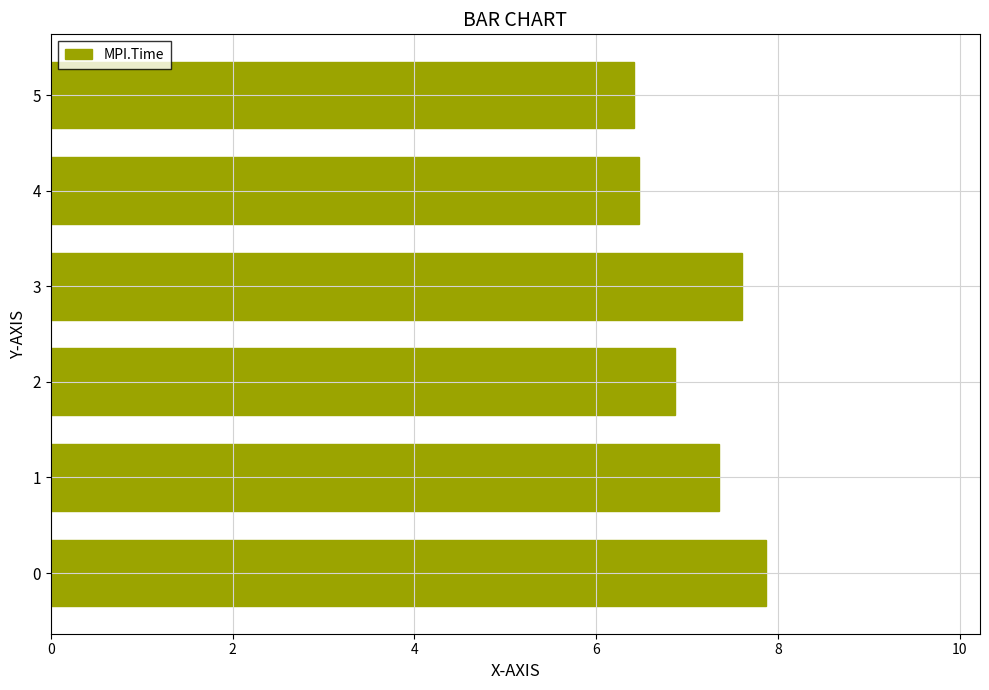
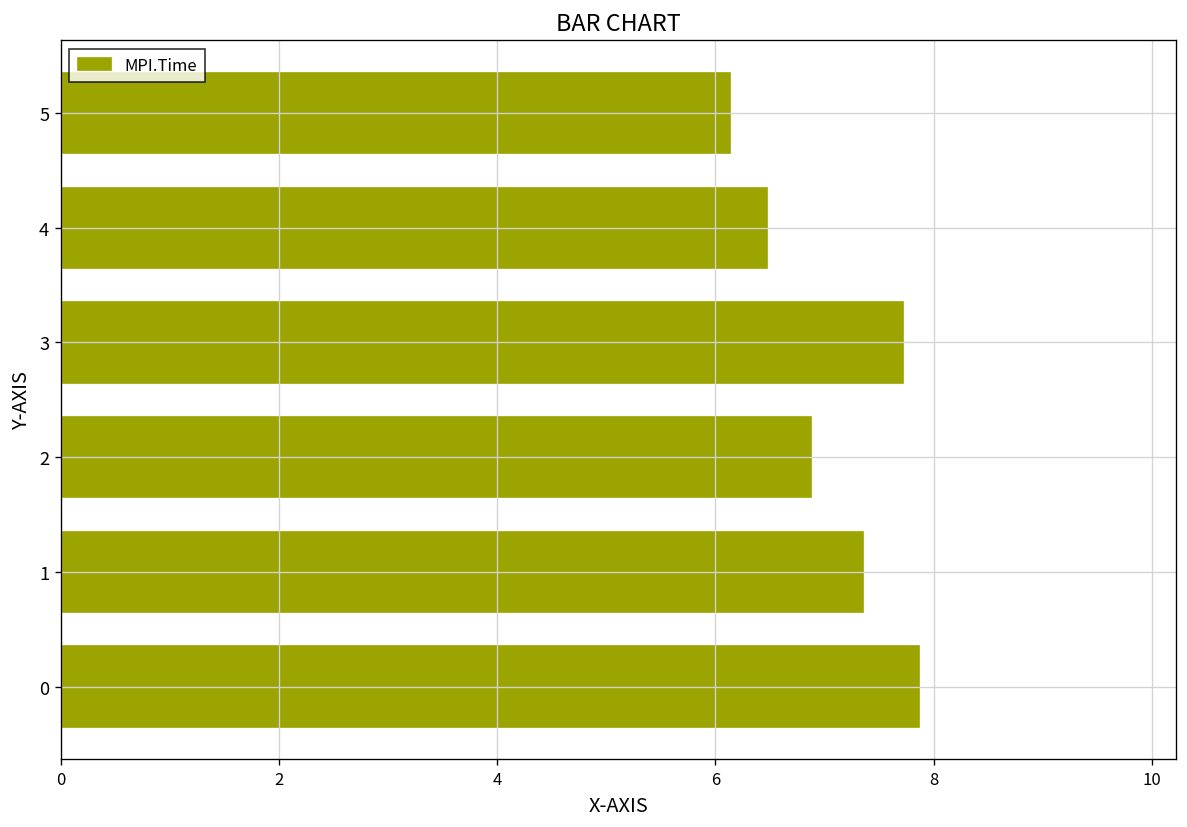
  {
-   "5": 6.4,
+   "5": 6.1,
    "4": 6.5,
-   "3": 7.6,
+   "3": 7.7,
    "2": 6.9,
    "1": 7.4,
    "0": 7.9
  }
